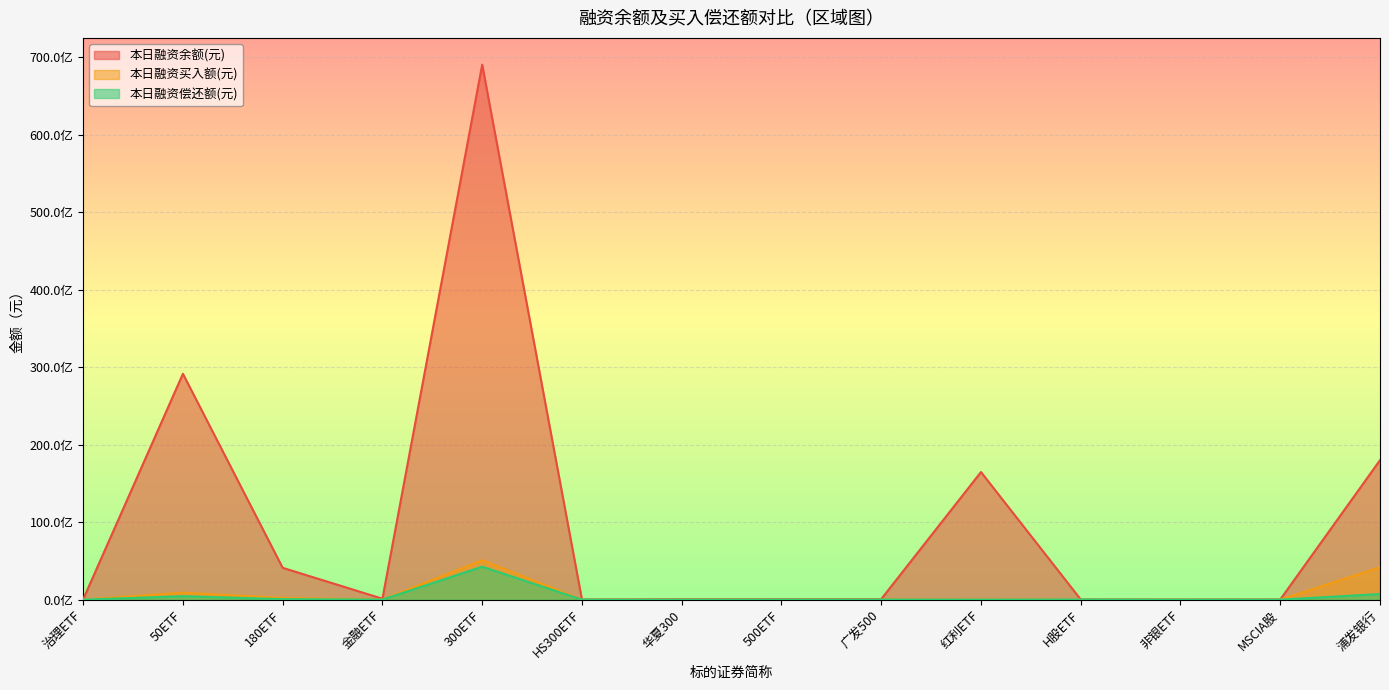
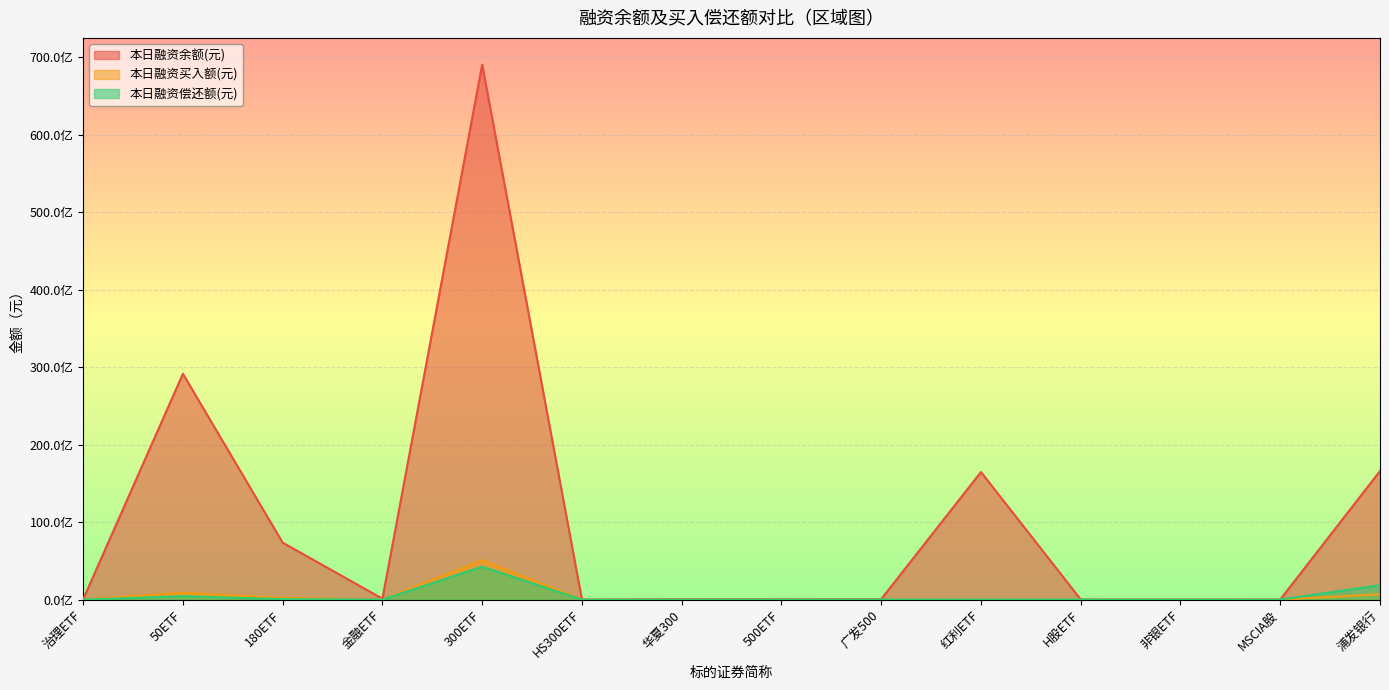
  {
    "本日融资余额(元)": {
      "50ETF": "290亿",
-     "180ETF": "40亿",
+     "180ETF": "70亿",
      "300ETF": "690亿",
      "红利ETF": "160亿",
-     "浦发银行": "180亿"
+     "浦发银行": "170亿"
    },
    "本日融资买入额(元)": {
      "50ETF": "10亿",
      "300ETF": "50亿",
-     "浦发银行": "40亿"
+     "浦发银行": "10亿"
    },
    "本日融资偿还额(元)": {
      "50ETF": "0亿",
      "300ETF": "40亿",
-     "浦发银行": "10亿"
+     "浦发银行": "20亿"
    }
  }
